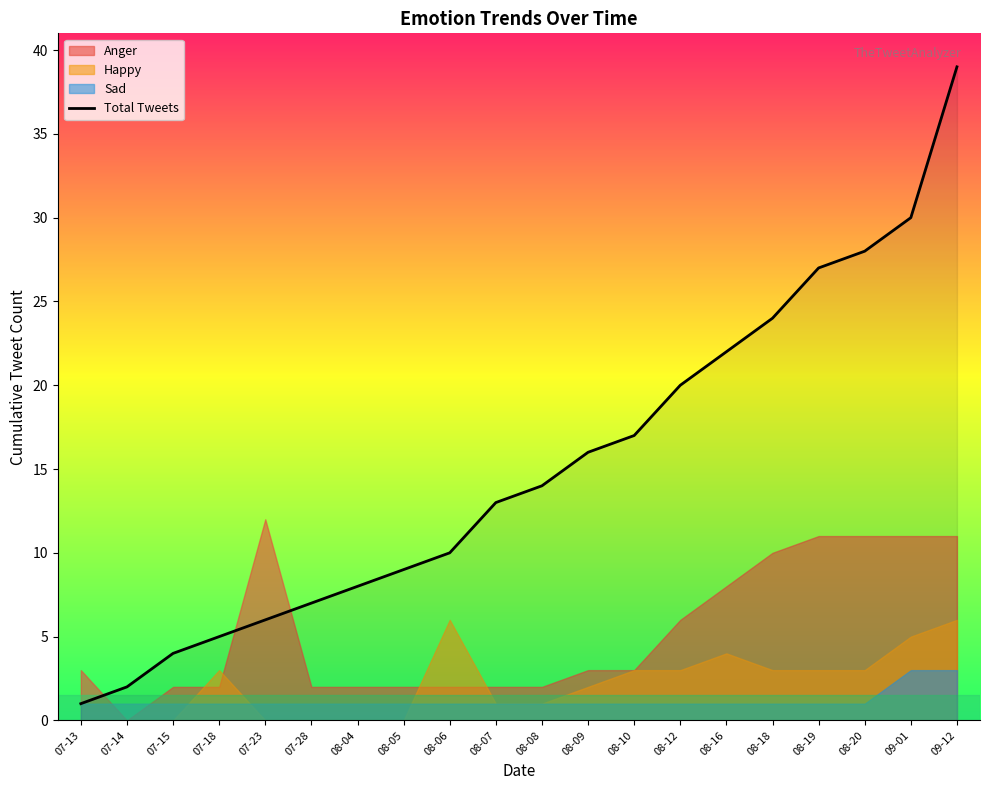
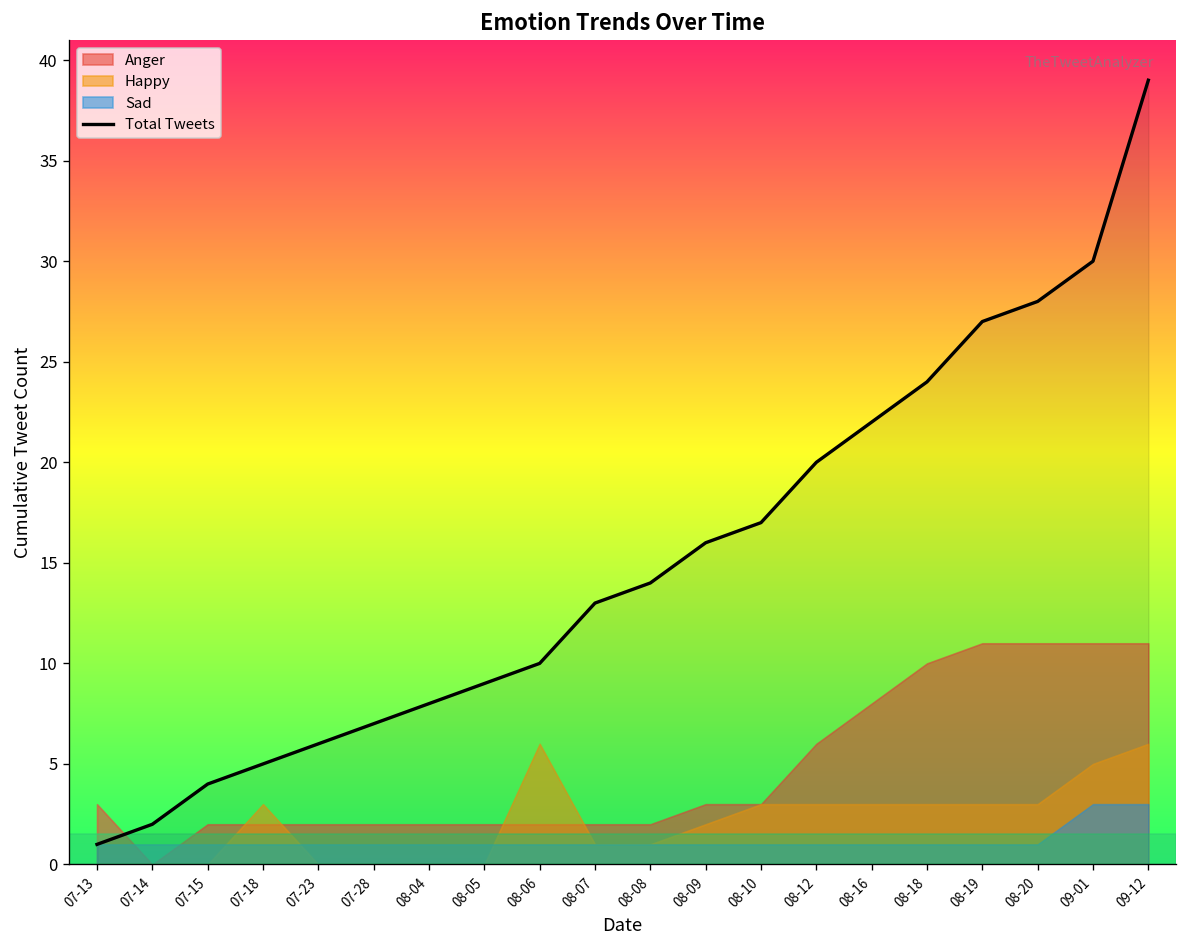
  {
    "Total Tweets": {
      "07-14": 2,
      "07-15": 4,
      "07-18": 5,
      "07-23": 6,
      "07-28": 7,
      "08-04": 8,
      "08-05": 9,
      "08-06": 10,
      "08-07": 13,
      "08-08": 14,
      "08-09": 16,
      "08-10": 17,
      "08-12": 20,
      "08-16": 22,
      "08-18": 24,
      "08-19": 27,
      "08-20": 28,
      "09-01": 30,
      "09-12": 39
    },
    "Anger": {
      "07-13": 3,
      "07-15": 2,
      "07-18": 2,
-     "07-23": 12,
+     "07-23": 2,
      "07-28": 2,
      "08-04": 2,
      "08-05": 2,
      "08-06": 2,
      "08-07": 2,
      "08-08": 2,
      "08-09": 3,
      "08-12": 6,
      "08-16": 8,
      "08-18": 10,
      "08-19": 11,
      "08-20": 11,
      "09-01": 11,
      "09-12": 11
    },
    "Happy": {
      "07-18": 3,
      "08-06": 6,
      "08-09": 2,
      "08-12": 3,
-     "08-16": 4,
+     "08-16": 3,
      "08-18": 3,
      "08-19": 3,
      "08-20": 3,
      "09-01": 5,
      "09-12": 6
    },
    "Sad": {
      "09-01": 3,
      "09-12": 3
    }
  }
